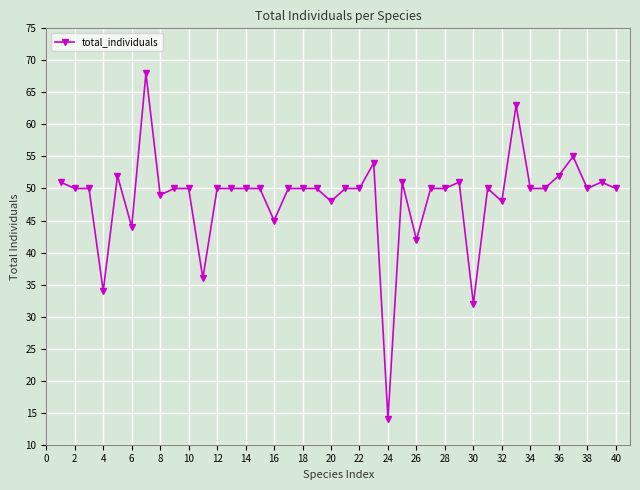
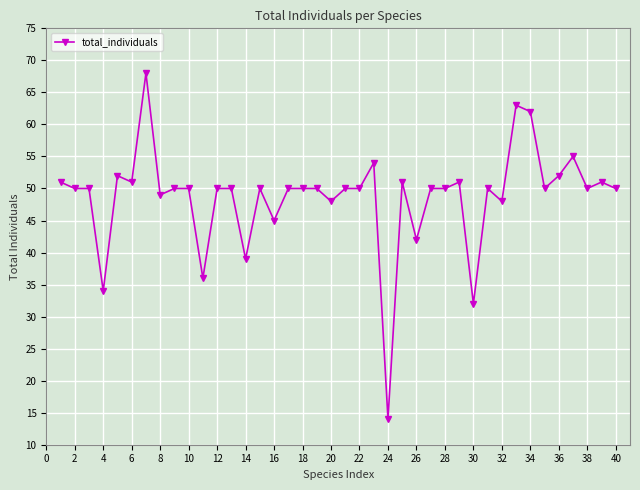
  {
    "2": 50,
    "4": 34,
-   "6": 44,
+   "6": 51,
    "8": 49,
    "10": 50,
    "12": 50,
-   "14": 50,
+   "14": 39,
    "16": 45,
    "18": 50,
    "20": 48,
    "22": 50,
    "24": 14,
    "26": 42,
    "28": 50,
    "30": 32,
    "32": 48,
-   "34": 50,
+   "34": 62,
    "36": 52,
    "38": 50,
    "40": 50
  }
